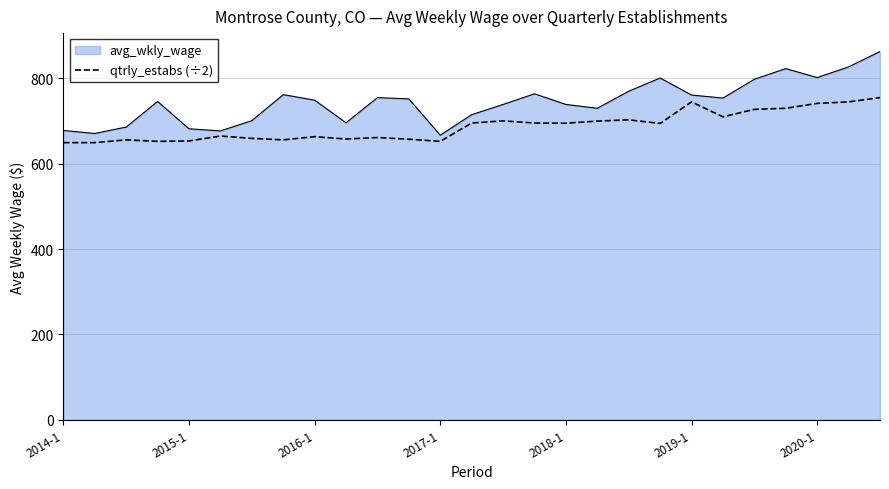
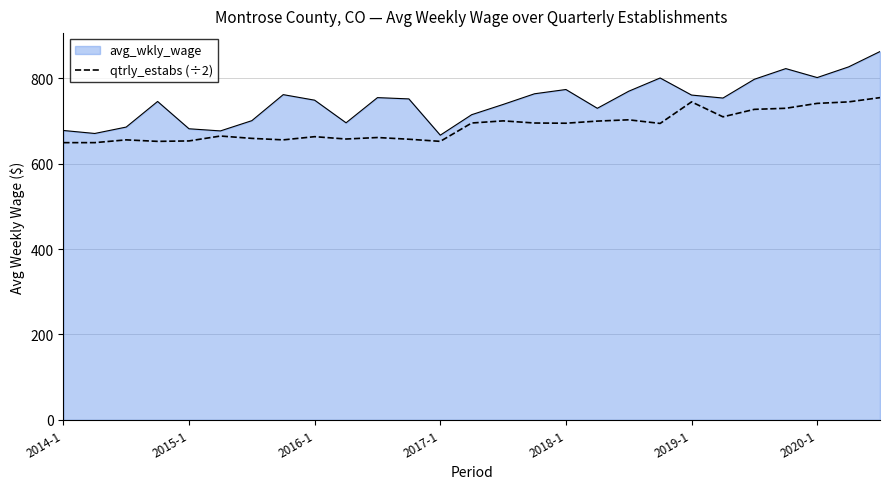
  {
    "avg_wkly_wage": {
      "2014-1": 680,
      "2015-1": 680,
      "2016-1": 750,
      "2017-1": 670,
-     "2018-1": 740,
+     "2018-1": 770,
      "2019-1": 760,
      "2020-1": 800
    },
    "qtrly_estabs (÷2)": {
      "2014-1": 650,
      "2015-1": 650,
      "2016-1": 660,
      "2017-1": 650,
      "2018-1": 700,
      "2019-1": 750,
      "2020-1": 740
    }
  }
